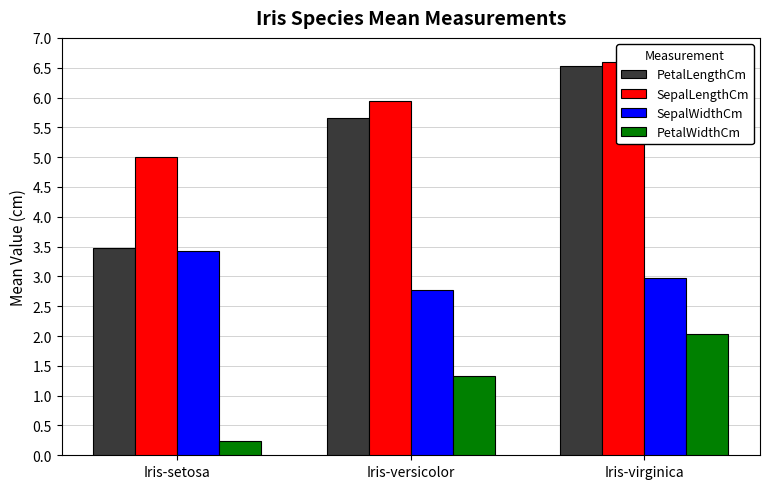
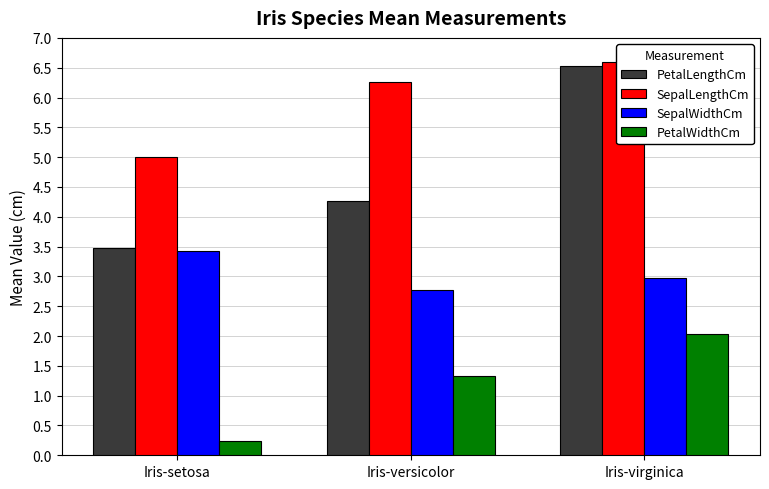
  {
    "PetalLengthCm": {
      "Iris-setosa": 3.5,
-     "Iris-versicolor": 5.7,
+     "Iris-versicolor": 4.3,
      "Iris-virginica": 6.5
    },
    "SepalLengthCm": {
      "Iris-setosa": 5.0,
-     "Iris-versicolor": 5.9
+     "Iris-versicolor": 6.3
    },
    "SepalWidthCm": {
      "Iris-setosa": 3.4,
      "Iris-versicolor": 2.8,
      "Iris-virginica": 3.0
    },
    "PetalWidthCm": {
      "Iris-setosa": 0.2,
      "Iris-versicolor": 1.3,
      "Iris-virginica": 2.0
    }
  }
